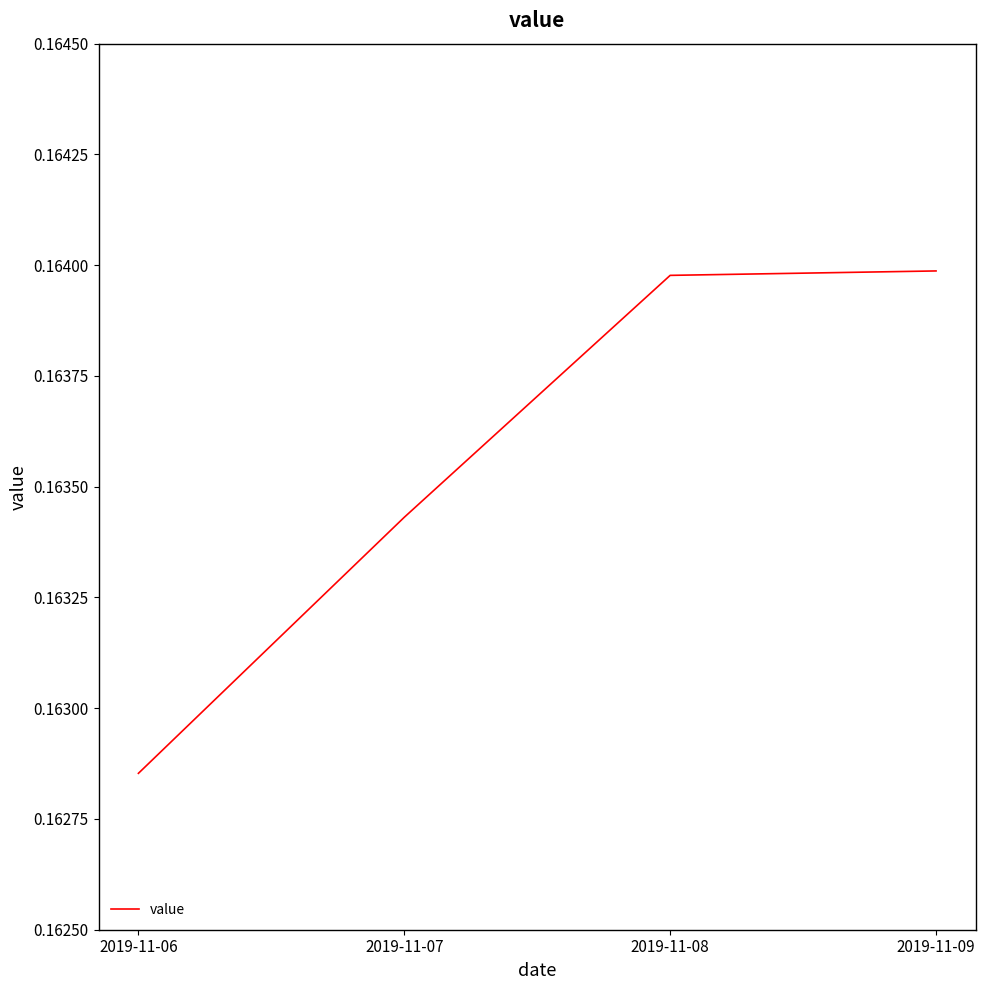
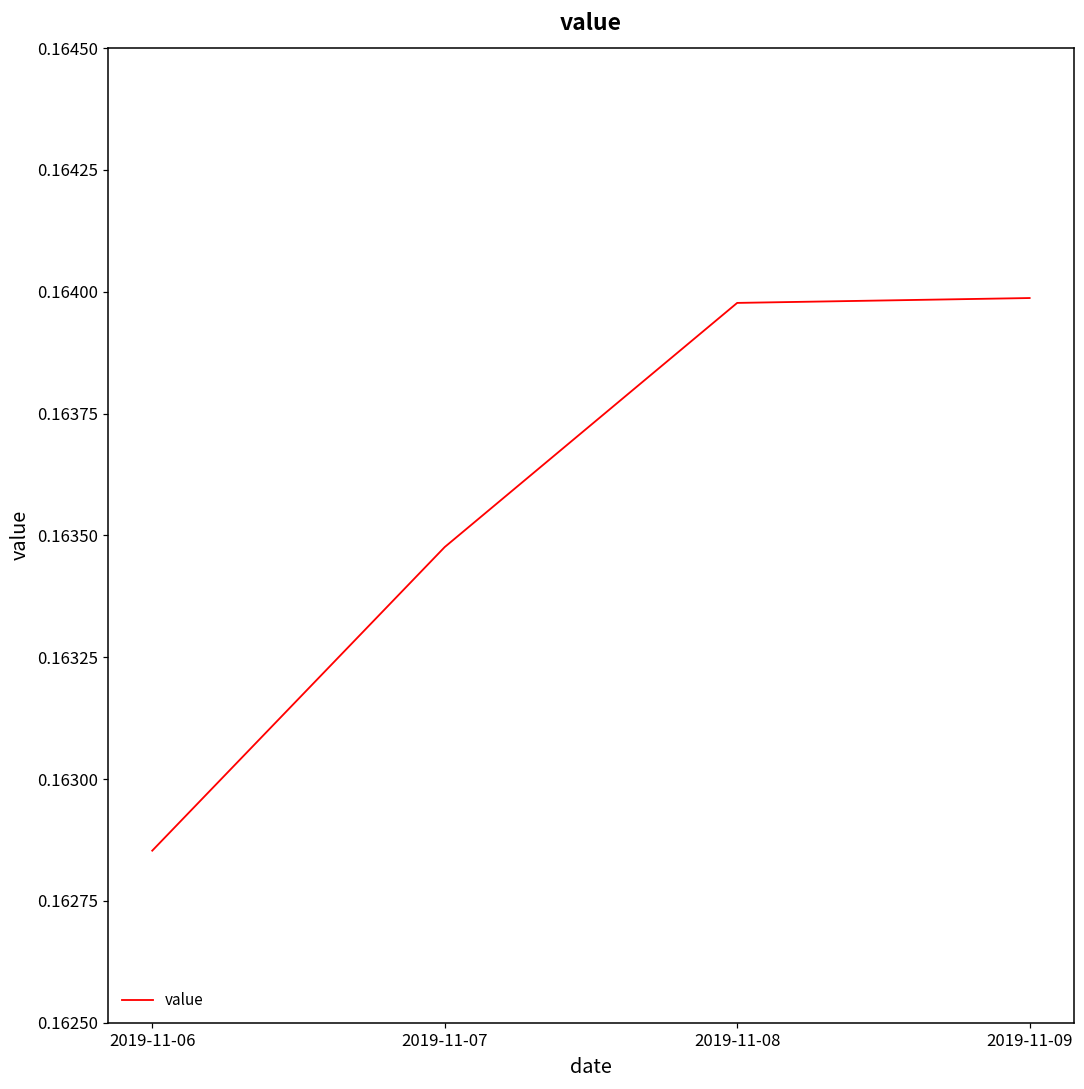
  {
    "2019-11-06": 0.16285,
-   "2019-11-07": 0.16343,
+   "2019-11-07": 0.16348,
    "2019-11-08": 0.16398,
    "2019-11-09": 0.16399
  }
